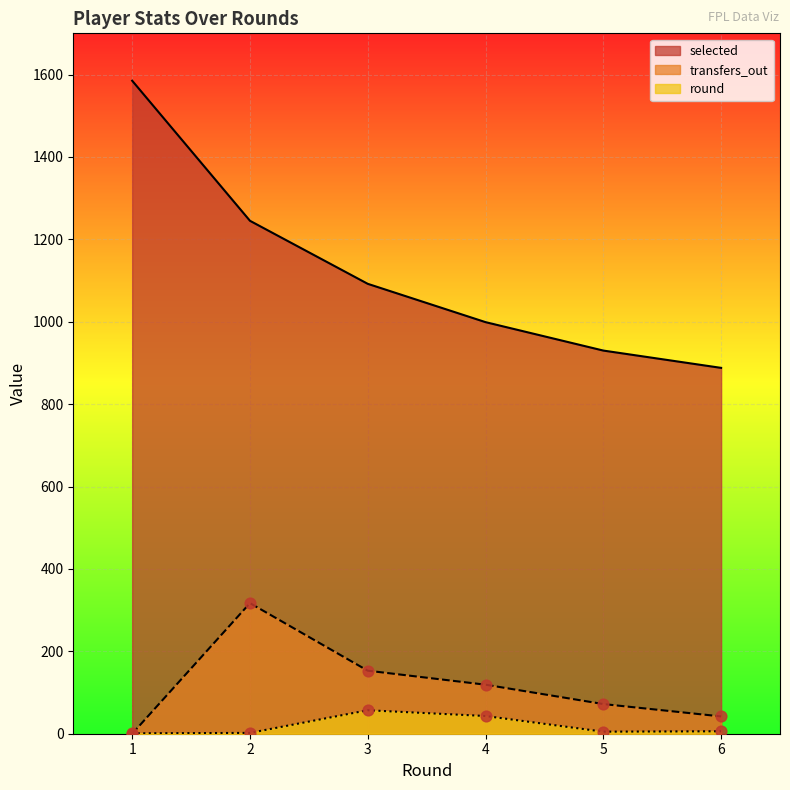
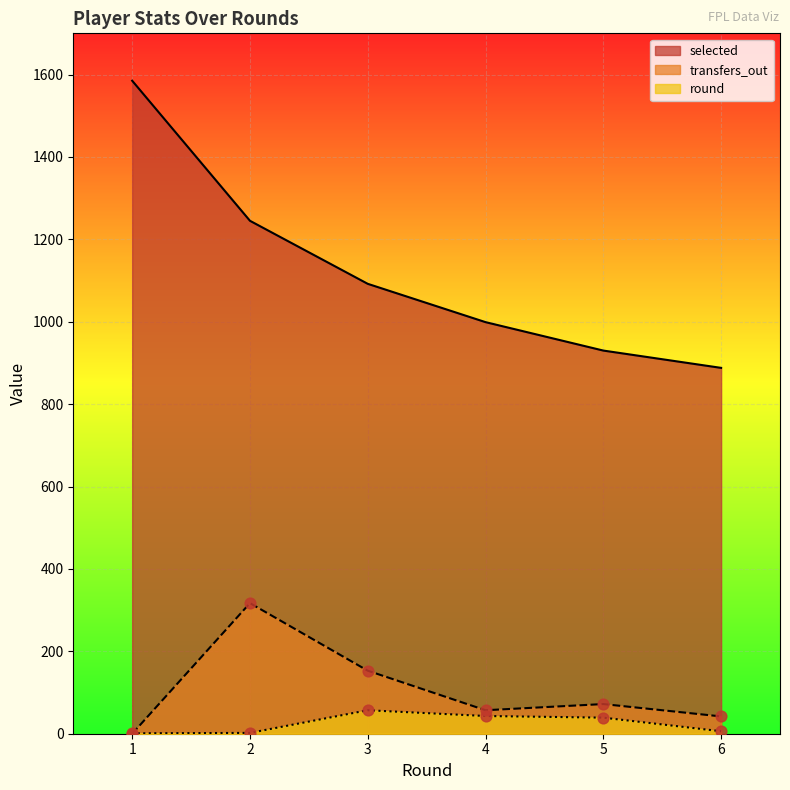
  {
    "selected": {
      "1": 1590,
      "2": 1250,
      "3": 1090,
      "4": 1000,
      "5": 930,
      "6": 890
    },
    "transfers_out": {
      "2": 320,
      "3": 150,
-     "4": 120,
+     "4": 60,
      "5": 70,
      "6": 40
    },
    "round": {
      "2": 0,
      "3": 60,
      "4": 40,
-     "5": 10,
+     "5": 40,
      "6": 10
    }
  }
